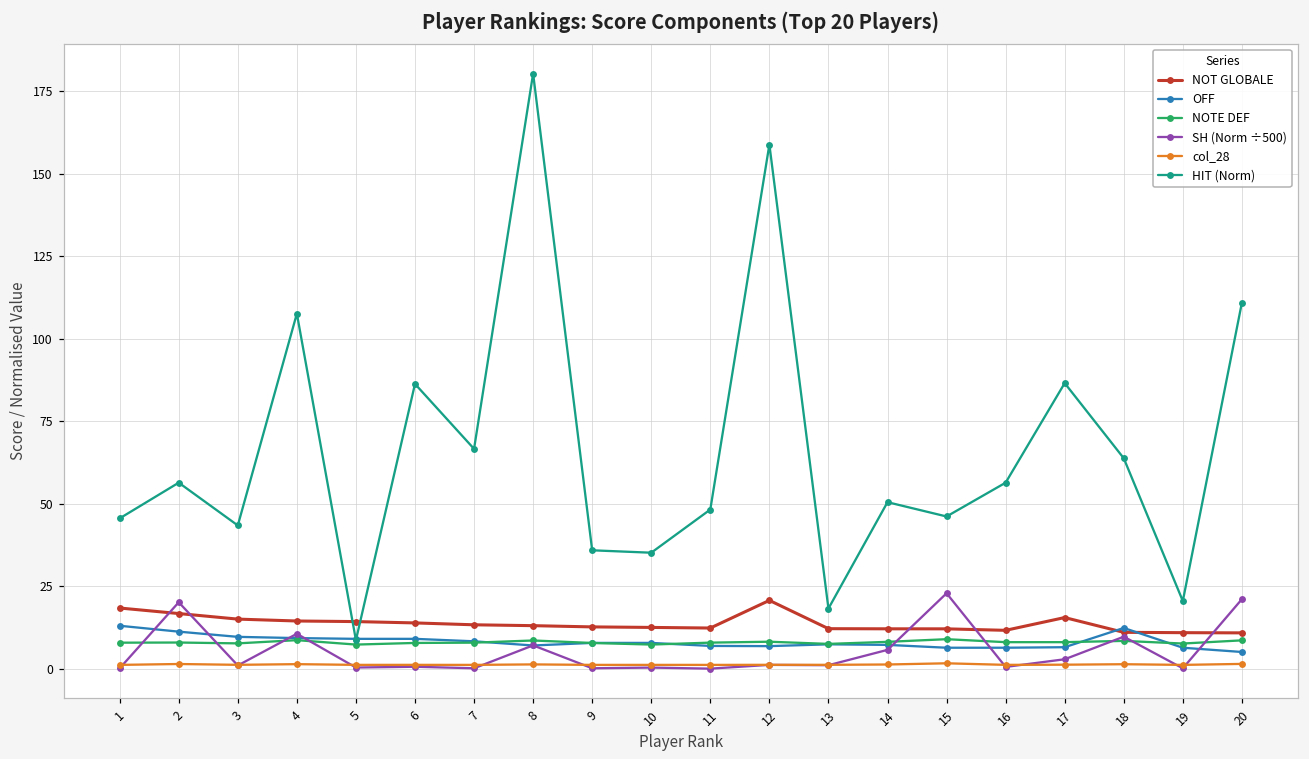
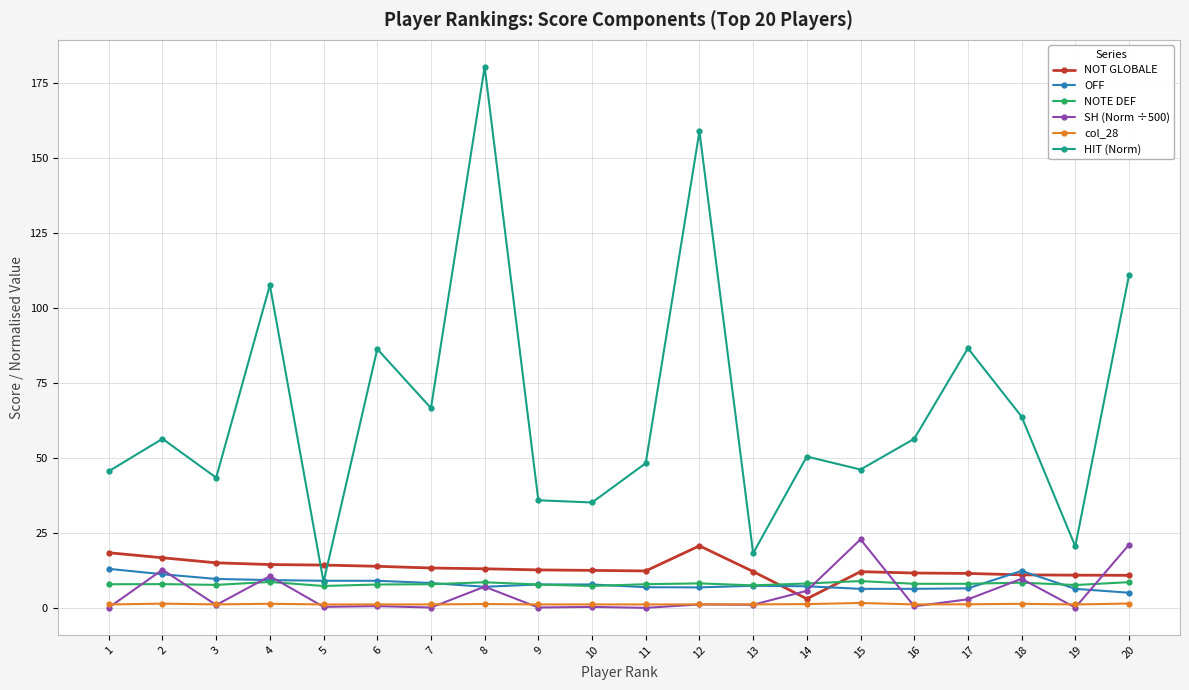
  {
    "NOT GLOBALE": {
      "1": 18,
      "2": 17,
      "3": 15,
      "4": 14,
      "5": 14,
      "6": 14,
      "7": 13,
      "8": 13,
      "9": 13,
      "10": 12,
      "11": 12,
      "12": 21,
      "13": 12,
-     "14": 12,
+     "14": 3,
      "15": 12,
      "16": 12,
-     "17": 15,
+     "17": 11,
      "18": 11,
      "19": 11,
      "20": 11
    },
    "OFF": {
      "1": 13,
      "2": 11,
      "3": 10,
      "6": 9,
      "11": 7,
      "12": 7,
      "14": 7,
      "15": 6,
      "16": 6,
      "17": 7,
      "18": 12,
      "19": 6,
      "20": 5
    },
    "SH (Norm ÷500)": {
      "1": 0,
-     "2": 20,
+     "2": 13,
      "4": 11,
      "7": 0,
      "9": 0,
      "11": 0,
      "14": 6,
      "15": 23,
      "17": 3,
      "18": 10,
      "19": 0,
      "20": 21
    },
    "col_28": {
      "1": 1,
      "2": 1,
      "4": 1,
      "7": 1,
      "8": 1,
      "9": 1,
      "11": 1,
      "14": 1,
      "15": 2,
      "17": 1,
      "18": 1,
      "19": 1,
      "20": 1
    }
  }
